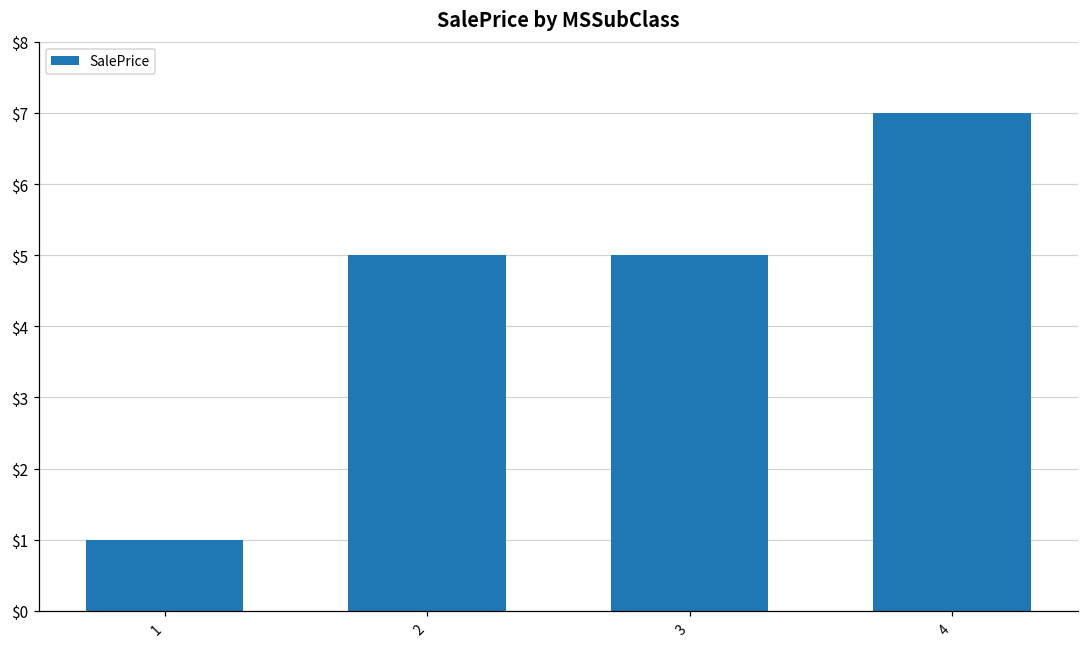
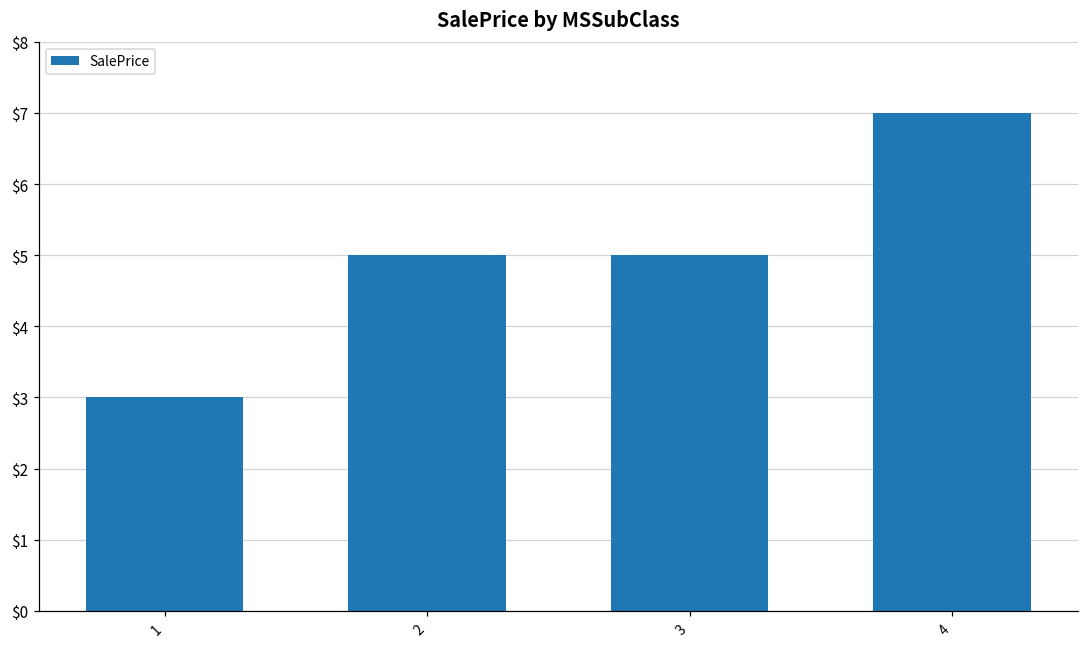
  {
-   "1": "$1",
+   "1": "$3",
    "2": "$5",
    "3": "$5",
    "4": "$7"
  }
